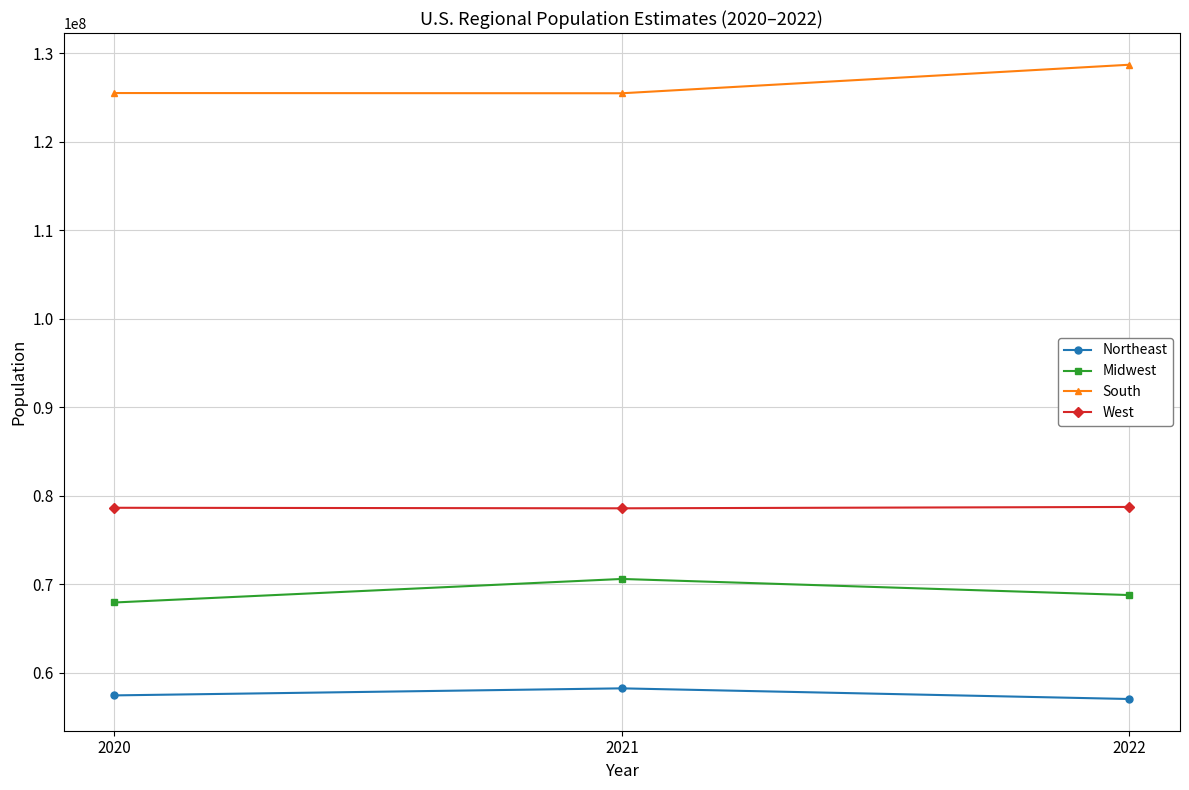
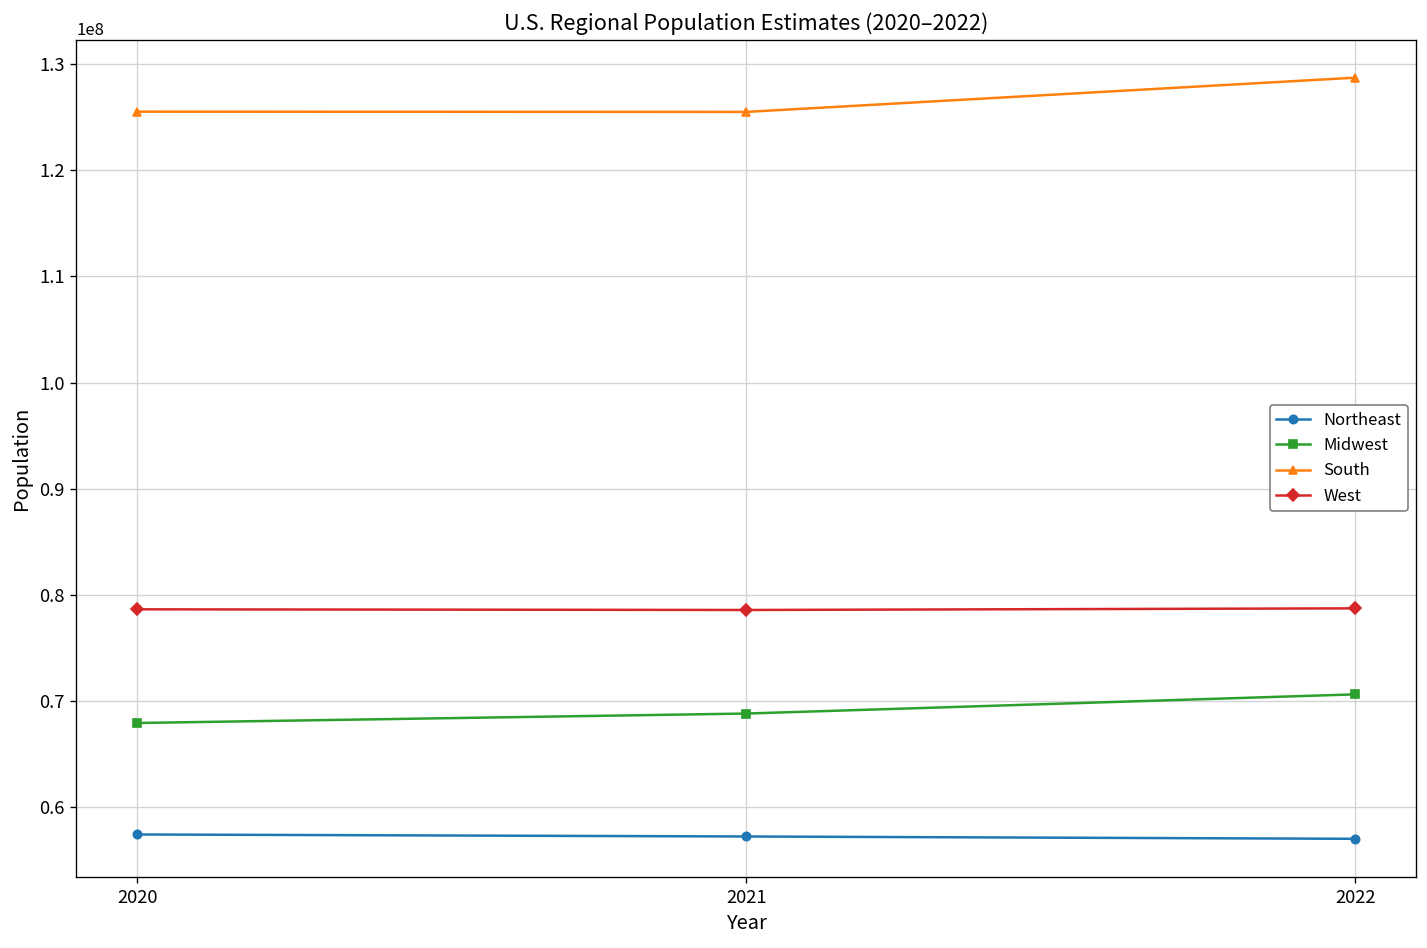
  {
    "Northeast": {
      "2020": 57000000,
-     "2021": 58000000,
+     "2021": 57000000,
      "2022": 57000000
    },
    "Midwest": {
      "2020": 68000000,
-     "2021": 71000000,
-     "2022": 69000000
+     "2021": 69000000,
+     "2022": 71000000
    },
    "South": {
      "2020": 126000000,
      "2021": 125000000,
      "2022": 129000000
    },
    "West": {
      "2020": 79000000,
      "2021": 79000000,
      "2022": 79000000
    }
  }
